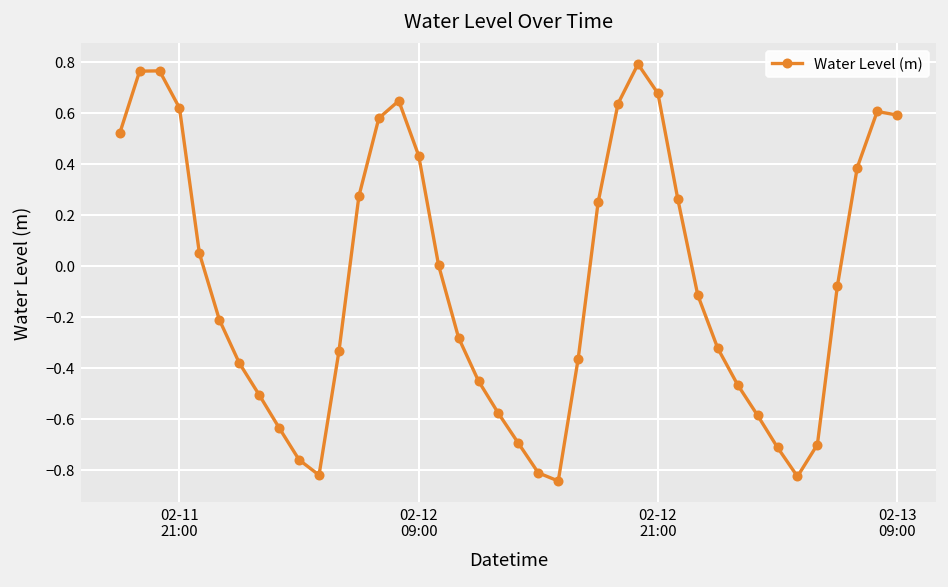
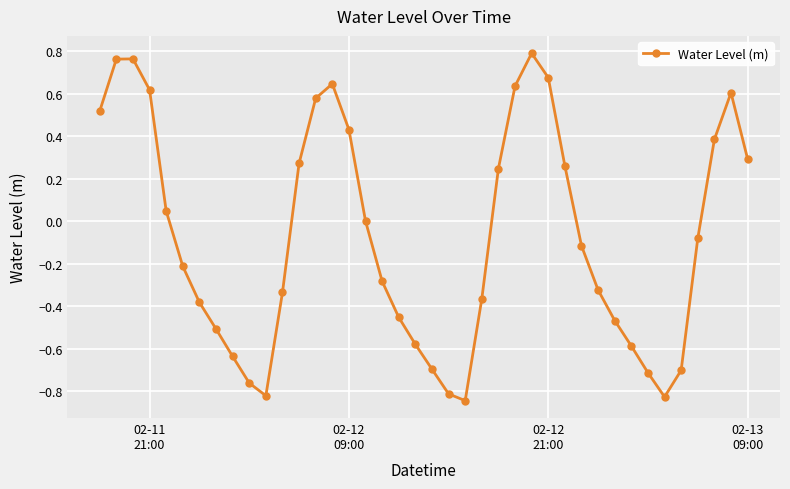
  {
    "02-11 21:00": 0.62,
    "02-12 09:00": 0.43,
    "02-12 21:00": 0.68,
-   "02-13 09:00": 0.59
+   "02-13 09:00": 0.29
  }
